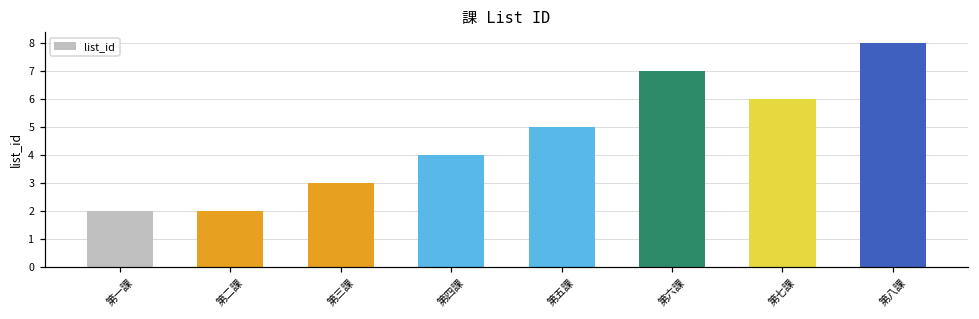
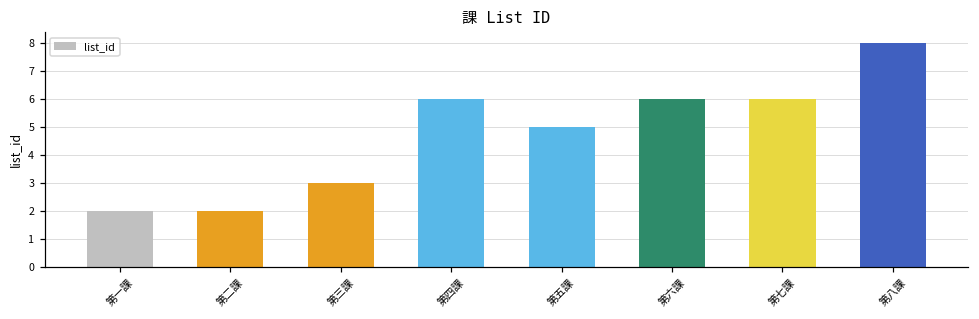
  {
    "第一課": 2,
    "第二課": 2,
    "第三課": 3,
-   "第四課": 4,
+   "第四課": 6,
    "第五課": 5,
-   "第六課": 7,
+   "第六課": 6,
    "第七課": 6,
    "第八課": 8
  }
